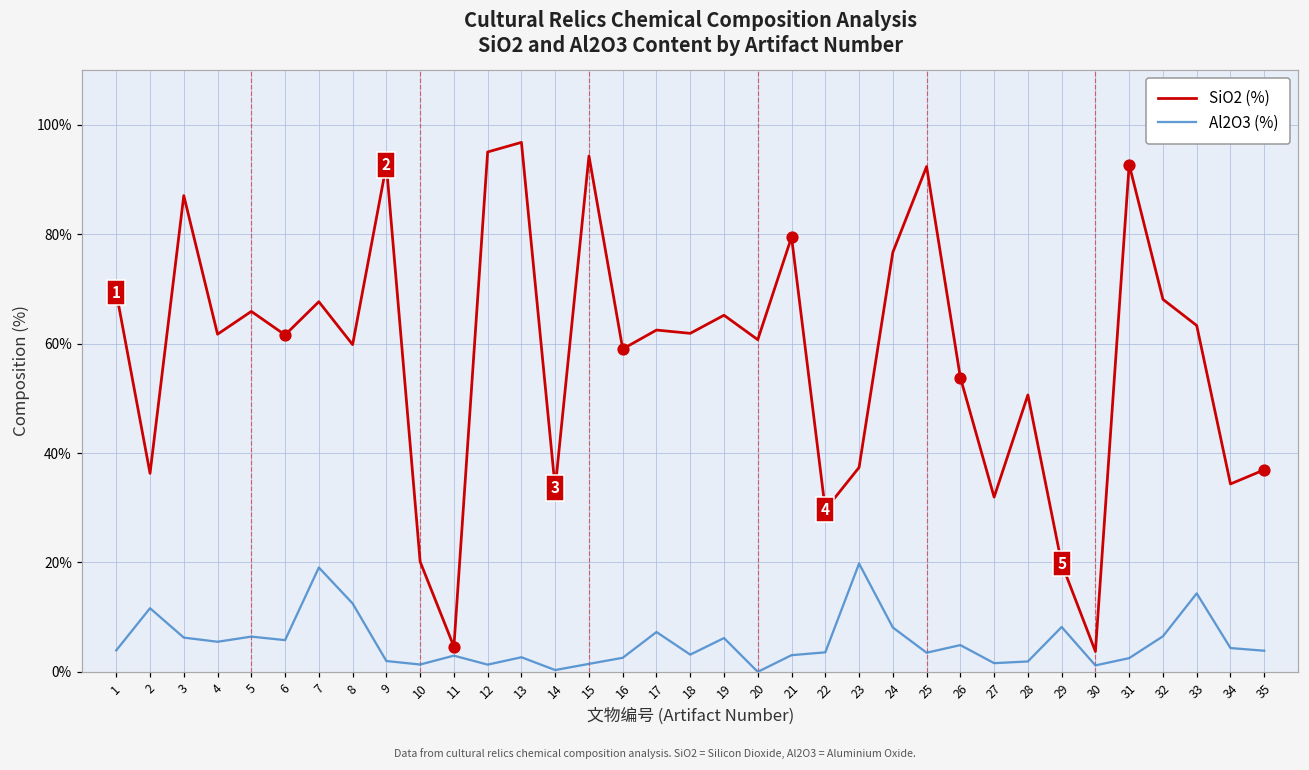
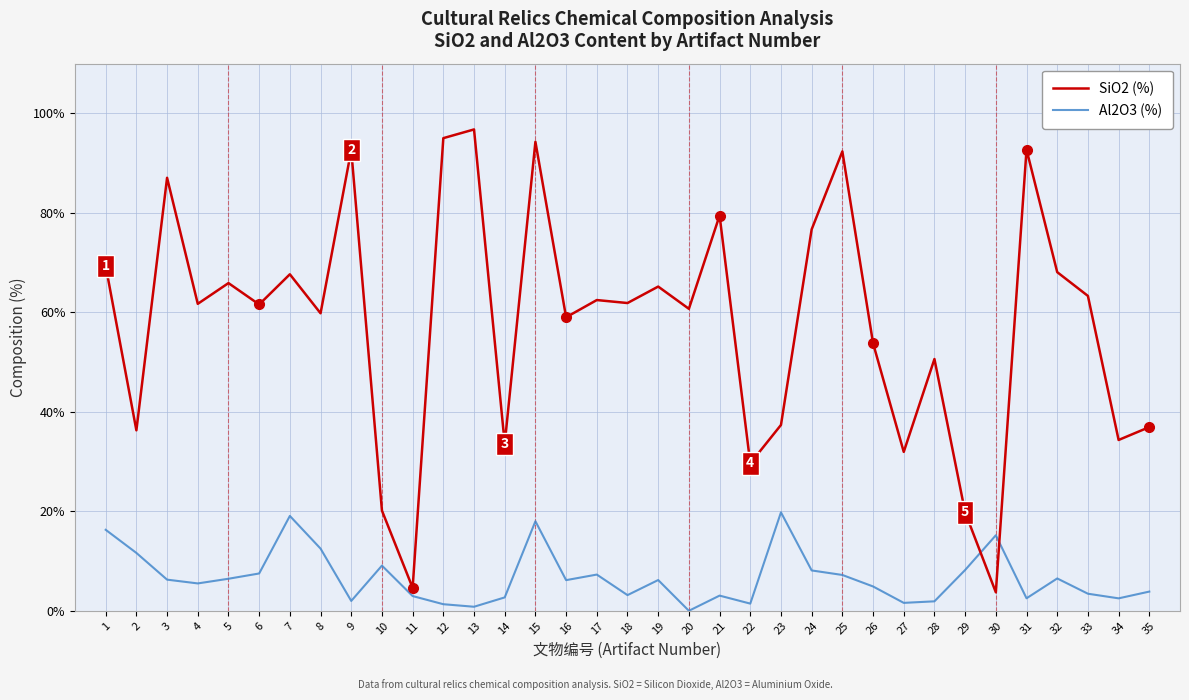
  {
    "Al2O3 (%)": {
-     "1": "4%",
+     "1": "16%",
      "2": "12%",
      "3": "6%",
      "4": "6%",
      "5": "6%",
-     "6": "6%",
+     "6": "8%",
      "7": "19%",
      "8": "13%",
      "9": "2%",
-     "10": "1%",
+     "10": "9%",
      "11": "3%",
      "12": "1%",
-     "13": "3%",
-     "14": "0%",
-     "15": "1%",
-     "16": "3%",
+     "13": "1%",
+     "14": "3%",
+     "15": "18%",
+     "16": "6%",
      "17": "7%",
      "18": "3%",
      "19": "6%",
      "20": "0%",
      "21": "3%",
-     "22": "4%",
+     "22": "1%",
      "23": "20%",
      "24": "8%",
-     "25": "4%",
+     "25": "7%",
      "26": "5%",
      "27": "2%",
      "28": "2%",
      "29": "8%",
-     "30": "1%",
+     "30": "15%",
      "31": "3%",
      "32": "7%",
-     "33": "14%",
-     "34": "4%",
+     "33": "3%",
+     "34": "3%",
      "35": "4%"
    }
  }
